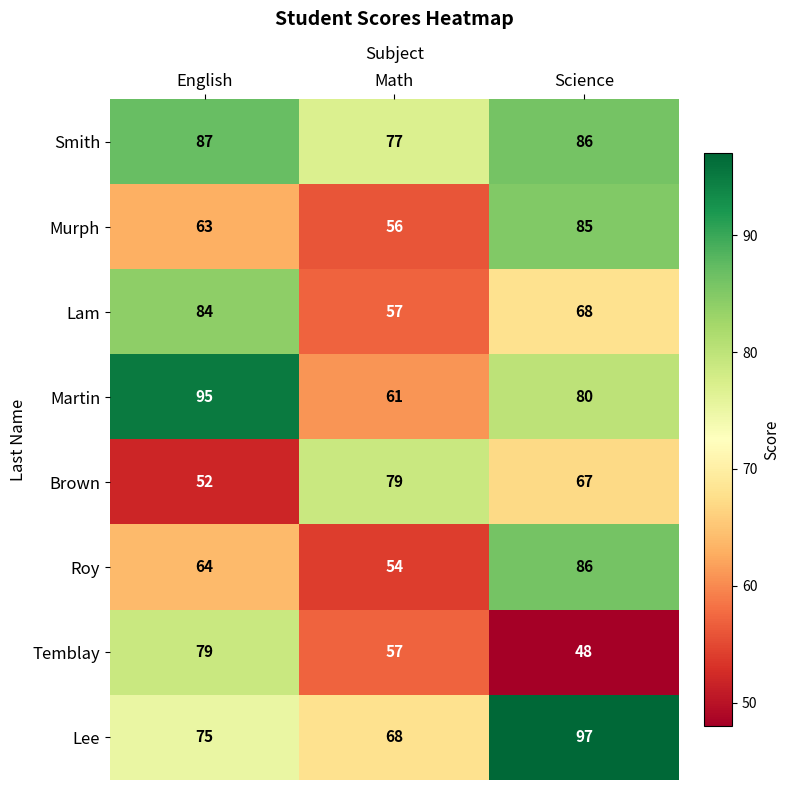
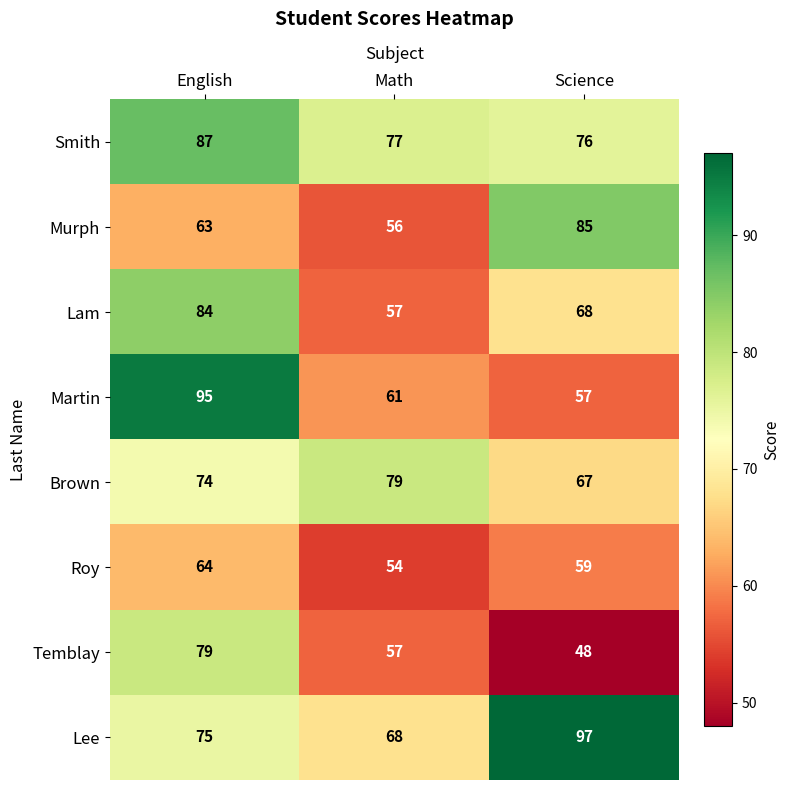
  {
    "Smith": {
      "English": 87,
      "Math": 77,
-     "Science": 86
+     "Science": 76
    },
    "Murph": {
      "English": 63,
      "Math": 56,
      "Science": 85
    },
    "Lam": {
      "English": 84,
      "Math": 57,
      "Science": 68
    },
    "Martin": {
      "English": 95,
      "Math": 61,
-     "Science": 80
+     "Science": 57
    },
    "Brown": {
-     "English": 52,
+     "English": 74,
      "Math": 79,
      "Science": 67
    },
    "Roy": {
      "English": 64,
      "Math": 54,
-     "Science": 86
+     "Science": 59
    },
    "Temblay": {
      "English": 79,
      "Math": 57,
      "Science": 48
    },
    "Lee": {
      "English": 75,
      "Math": 68,
      "Science": 97
    }
  }
